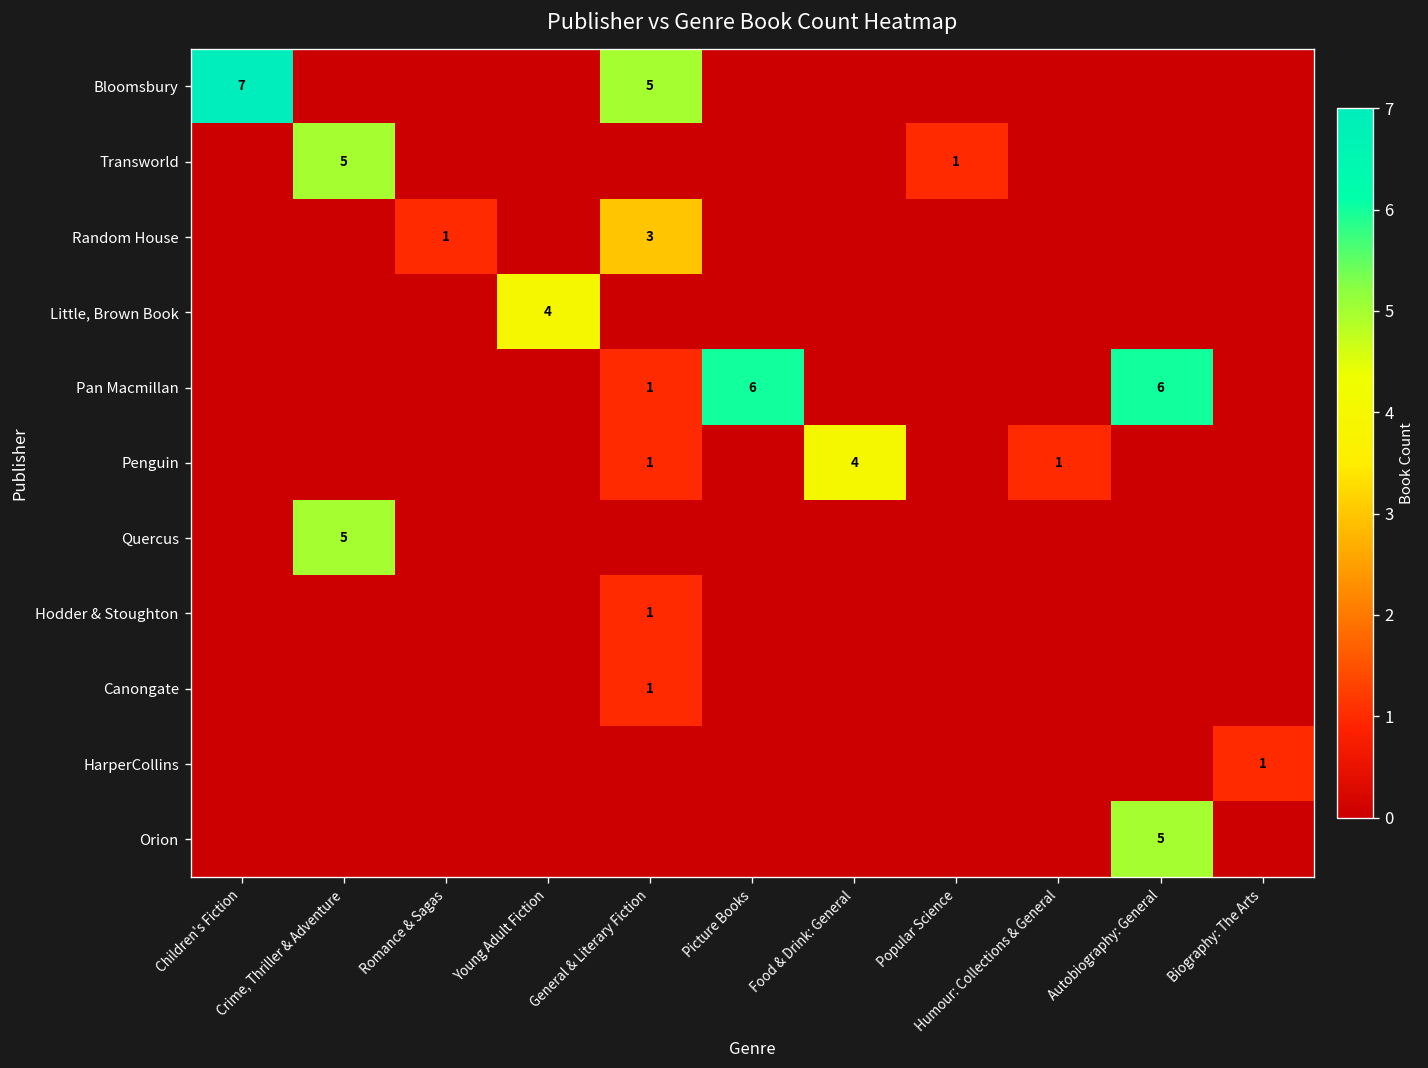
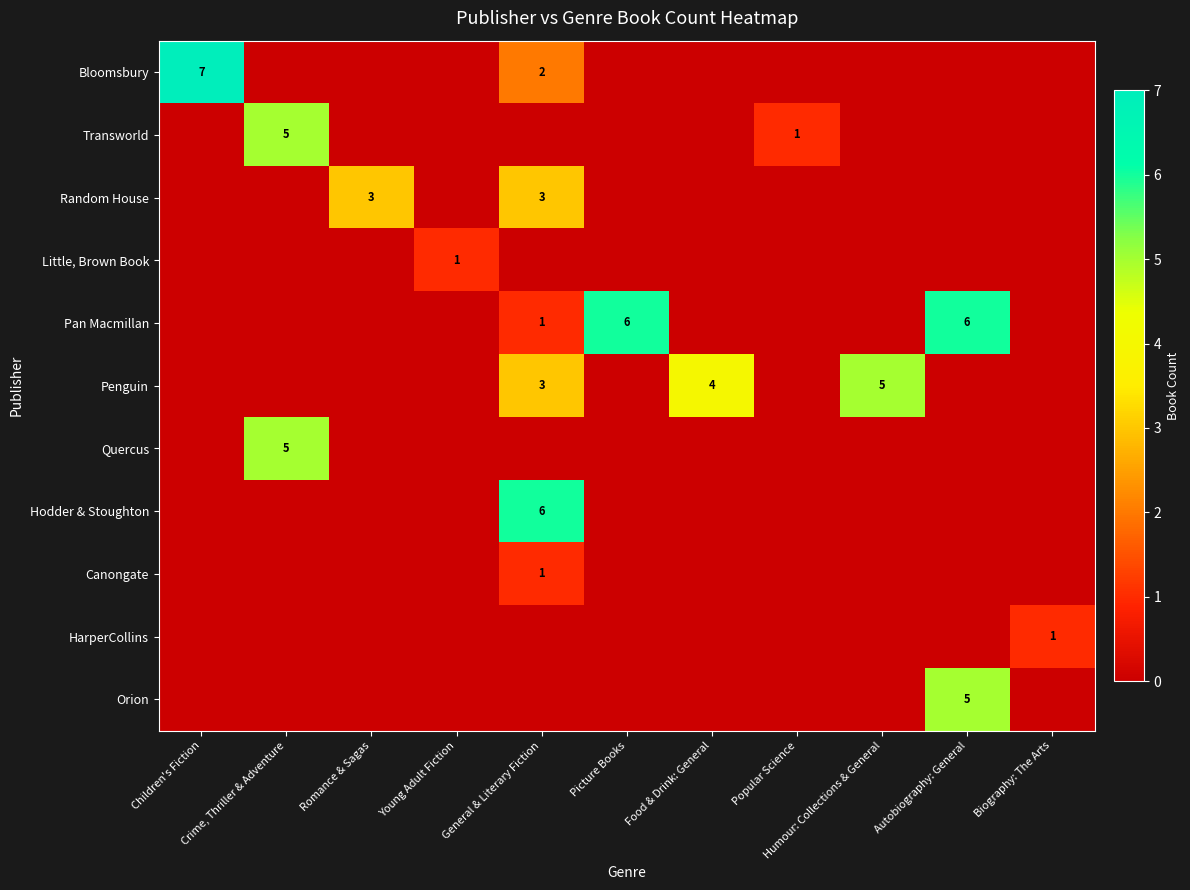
  {
    "Bloomsbury": {
      "Children's Fiction": 7,
-     "General & Literary Fiction": 5
+     "General & Literary Fiction": 2
    },
    "Transworld": {
      "Crime, Thriller & Adventure": 5,
      "Popular Science": 1
    },
    "Random House": {
-     "Romance & Sagas": 1,
+     "Romance & Sagas": 3,
      "General & Literary Fiction": 3
    },
    "Little, Brown Book": {
-     "Young Adult Fiction": 4
+     "Young Adult Fiction": 1
    },
    "Pan Macmillan": {
      "General & Literary Fiction": 1,
      "Picture Books": 6,
      "Autobiography: General": 6
    },
    "Penguin": {
-     "General & Literary Fiction": 1,
+     "General & Literary Fiction": 3,
      "Food & Drink: General": 4,
-     "Humour: Collections & General": 1
+     "Humour: Collections & General": 5
    },
    "Quercus": {
      "Crime, Thriller & Adventure": 5
    },
    "Hodder & Stoughton": {
-     "General & Literary Fiction": 1
+     "General & Literary Fiction": 6
    },
    "Canongate": {
      "General & Literary Fiction": 1
    },
    "HarperCollins": {
      "Biography: The Arts": 1
    },
    "Orion": {
      "Autobiography: General": 5
    }
  }
